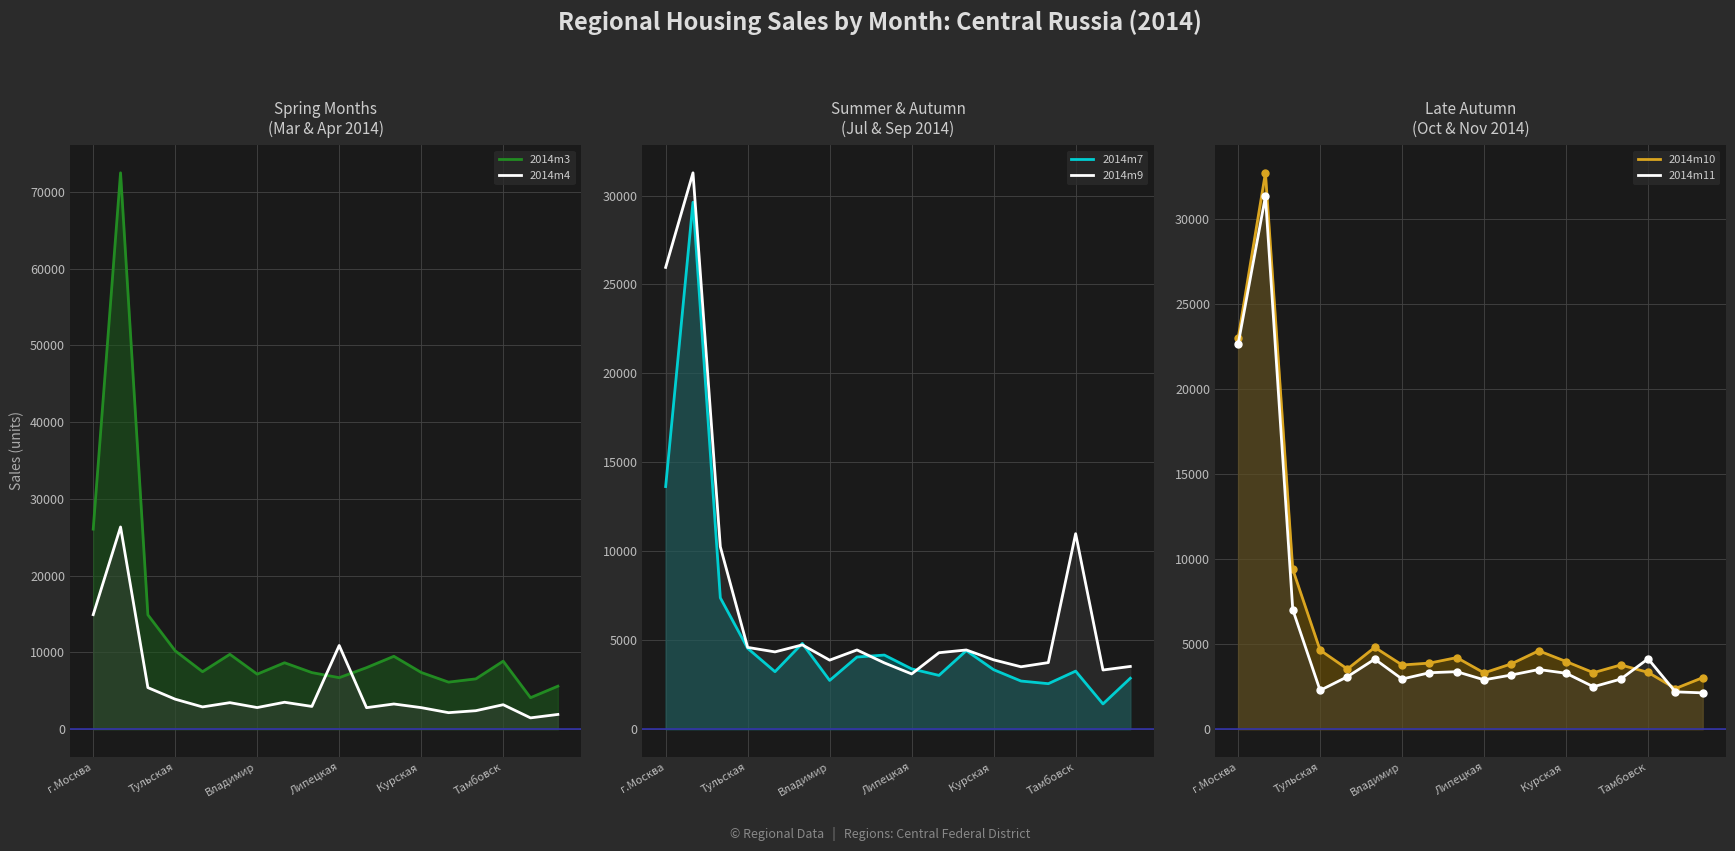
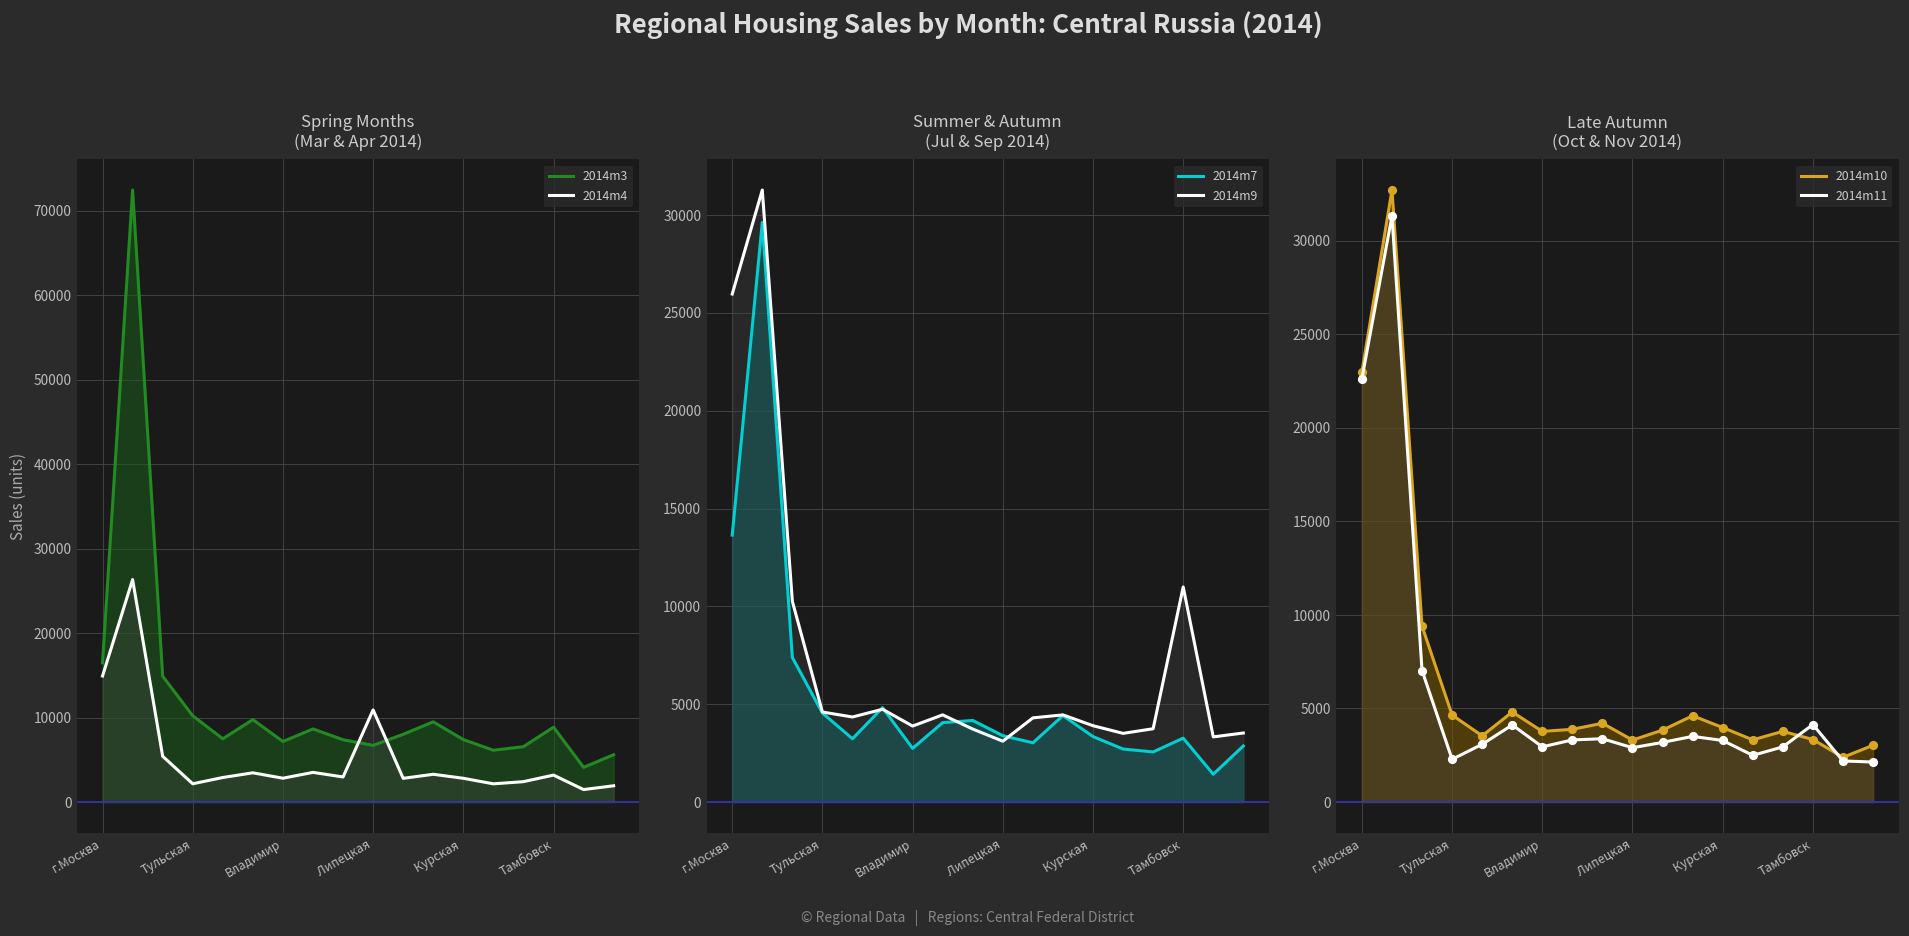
  {
    "Spring Months (Mar & Apr 2014)": {
      "2014m3": {
-       "г.Москва": 26000,
+       "г.Москва": 16000,
        "Тульская": 10000,
        "Владимир": 7000,
        "Липецкая": 7000,
        "Курская": 7000,
        "Тамбовск": 9000
      },
      "2014m4": {
        "г.Москва": 15000,
-       "Тульская": 4000,
+       "Тульская": 2000,
        "Владимир": 3000,
        "Липецкая": 11000,
        "Курская": 3000,
        "Тамбовск": 3000
      }
    },
    "Summer & Autumn (Jul & Sep 2014)": {
      "2014m7": {
        "г.Москва": 13600,
        "Владимир": 2700,
        "Липецкая": 3400,
        "Курская": 3300,
        "Тамбовск": 3300
      },
      "2014m9": {
        "г.Москва": 26000,
        "Владимир": 3900,
        "Липецкая": 3100,
        "Курская": 3900,
        "Тамбовск": 11000
      }
    },
    "Late Autumn (Oct & Nov 2014)": {
      "2014m10": {
        "г.Москва": 23000,
        "Тульская": 4600,
        "Владимир": 3800,
        "Липецкая": 3300,
        "Курская": 4000,
        "Тамбовск": 3300
      },
      "2014m11": {
        "г.Москва": 22600,
        "Тульская": 2300,
        "Владимир": 2900,
        "Липецкая": 2900,
        "Курская": 3300,
        "Тамбовск": 4100
      }
    }
  }
